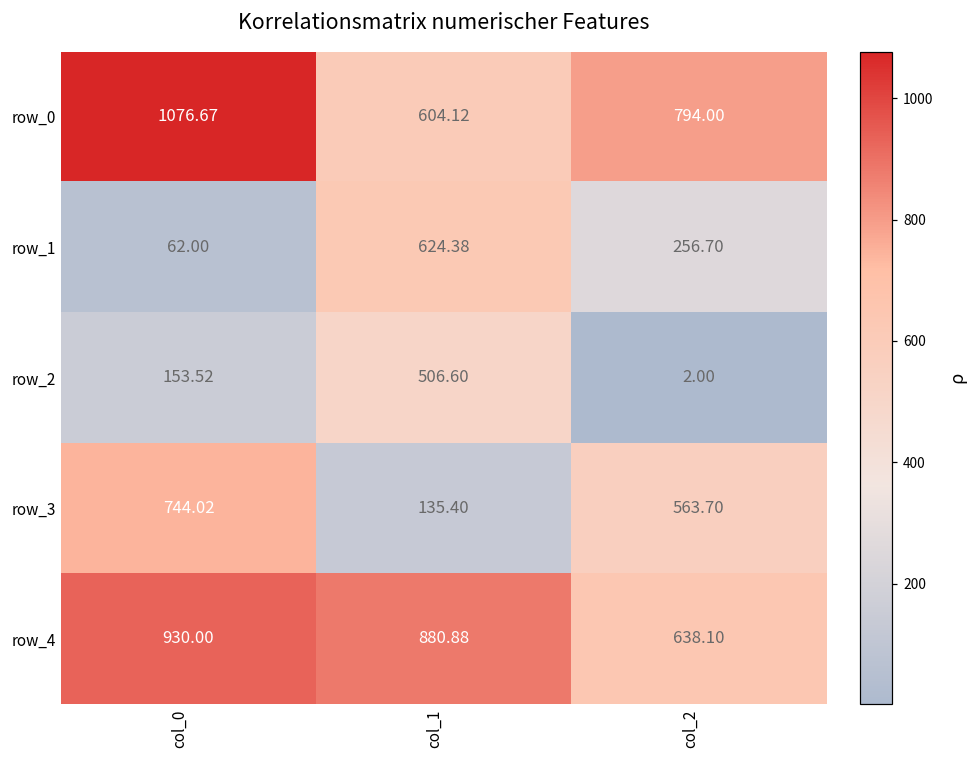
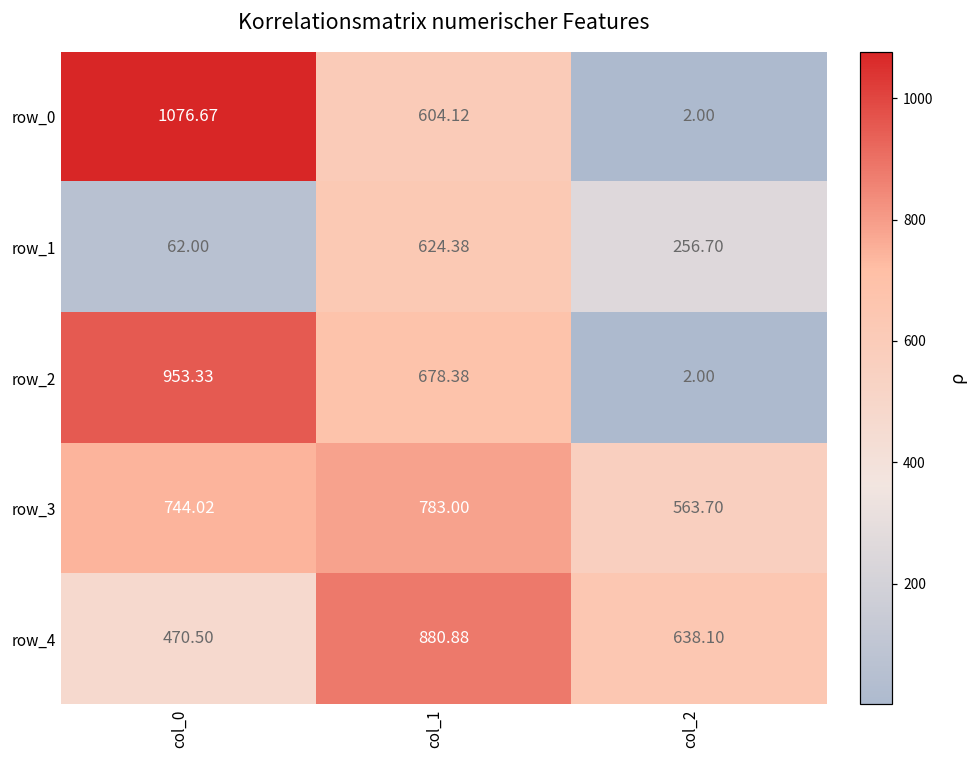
  {
    "row_0": {
      "col_0": 1076.67,
      "col_1": 604.12,
-     "col_2": 794.00
+     "col_2": 2.00
    },
    "row_1": {
      "col_0": 62.00,
      "col_1": 624.38,
      "col_2": 256.70
    },
    "row_2": {
-     "col_0": 153.52,
-     "col_1": 506.60,
+     "col_0": 953.33,
+     "col_1": 678.38,
      "col_2": 2.00
    },
    "row_3": {
      "col_0": 744.02,
-     "col_1": 135.40,
+     "col_1": 783.00,
      "col_2": 563.70
    },
    "row_4": {
-     "col_0": 930.00,
+     "col_0": 470.50,
      "col_1": 880.88,
      "col_2": 638.10
    }
  }
